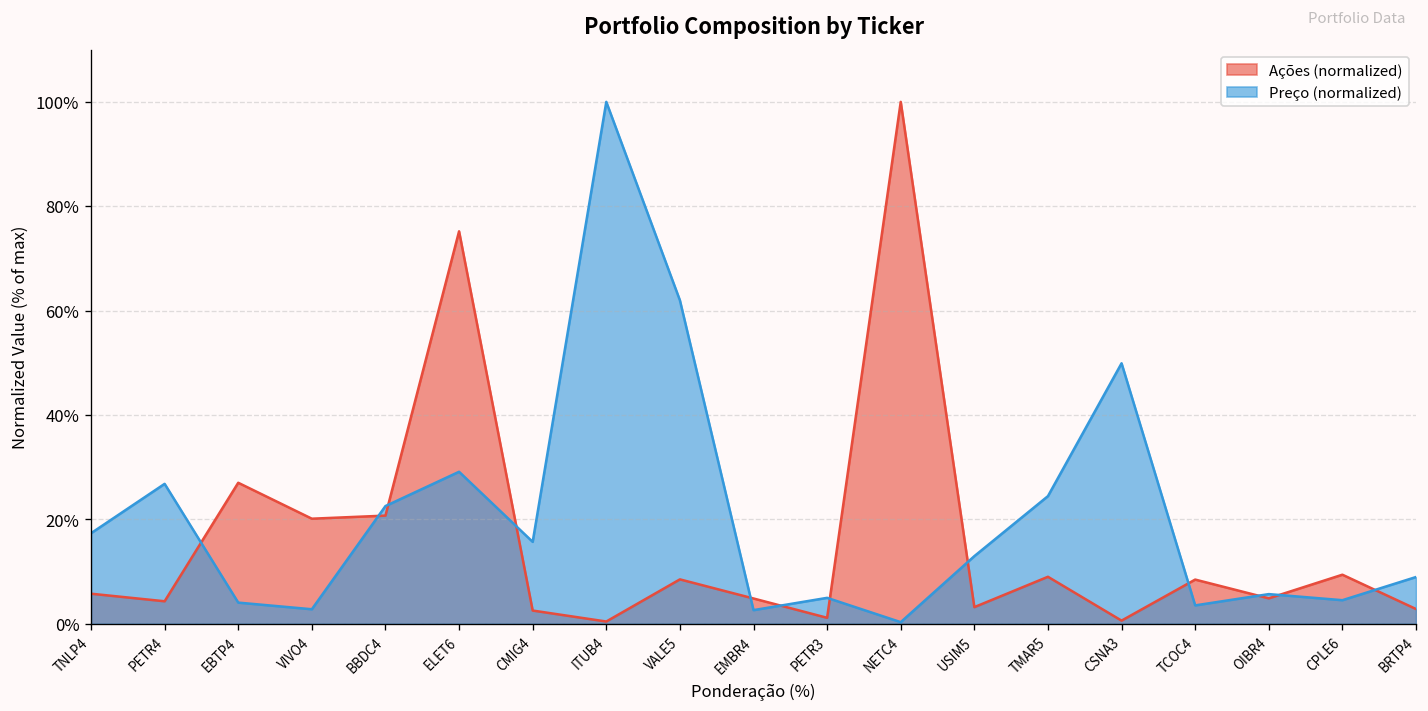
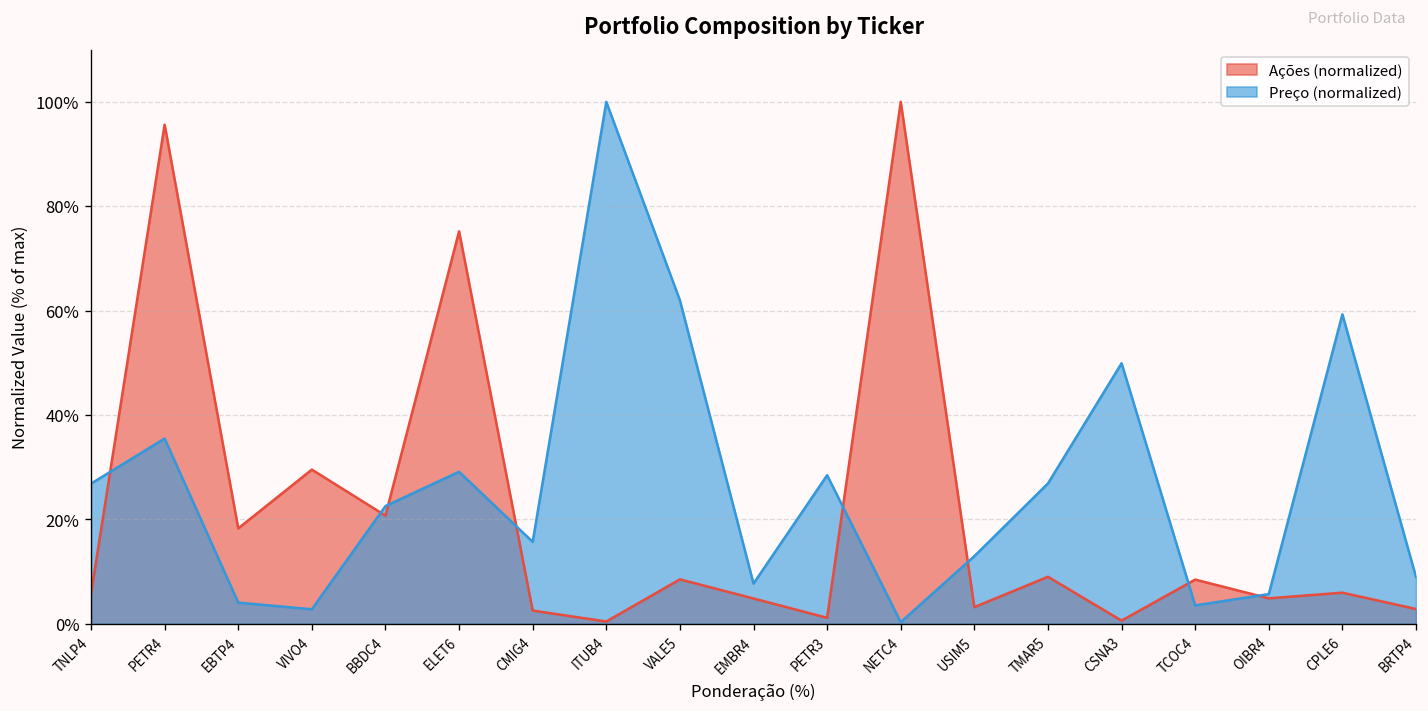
  {
    "Ações (normalized)": {
      "TNLP4": "6%",
-     "PETR4": "4%",
-     "EBTP4": "27%",
-     "VIVO4": "20%",
+     "PETR4": "96%",
+     "EBTP4": "18%",
+     "VIVO4": "30%",
      "BBDC4": "21%",
      "ELET6": "75%",
      "CMIG4": "3%",
      "ITUB4": "0%",
      "VALE5": "9%",
      "EMBR4": "5%",
      "PETR3": "1%",
      "NETC4": "100%",
      "USIM5": "3%",
      "TMAR5": "9%",
      "CSNA3": "1%",
      "TCOC4": "8%",
      "OIBR4": "5%",
-     "CPLE6": "9%",
+     "CPLE6": "6%",
      "BRTP4": "3%"
    },
    "Preço (normalized)": {
-     "TNLP4": "17%",
-     "PETR4": "27%",
+     "TNLP4": "27%",
+     "PETR4": "35%",
      "EBTP4": "4%",
      "VIVO4": "3%",
      "BBDC4": "23%",
      "ELET6": "29%",
      "CMIG4": "16%",
      "ITUB4": "100%",
      "VALE5": "62%",
-     "EMBR4": "3%",
-     "PETR3": "5%",
+     "EMBR4": "8%",
+     "PETR3": "28%",
      "NETC4": "0%",
      "USIM5": "13%",
-     "TMAR5": "24%",
+     "TMAR5": "27%",
      "CSNA3": "50%",
      "TCOC4": "4%",
      "OIBR4": "6%",
-     "CPLE6": "5%",
+     "CPLE6": "59%",
      "BRTP4": "9%"
    }
  }
